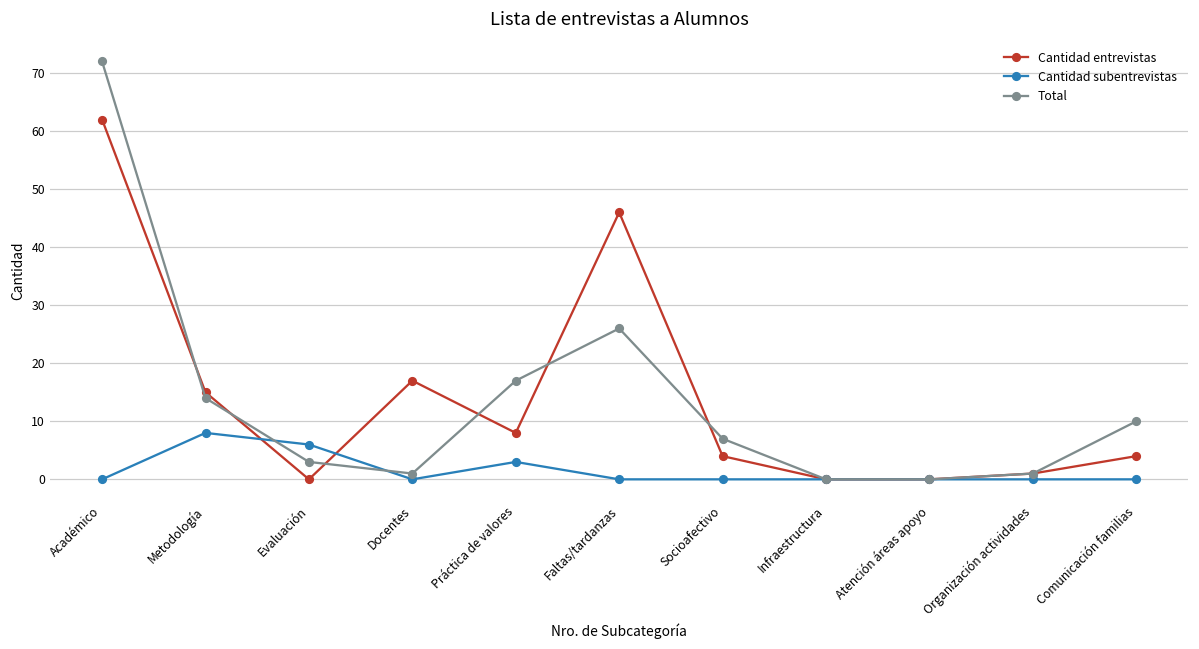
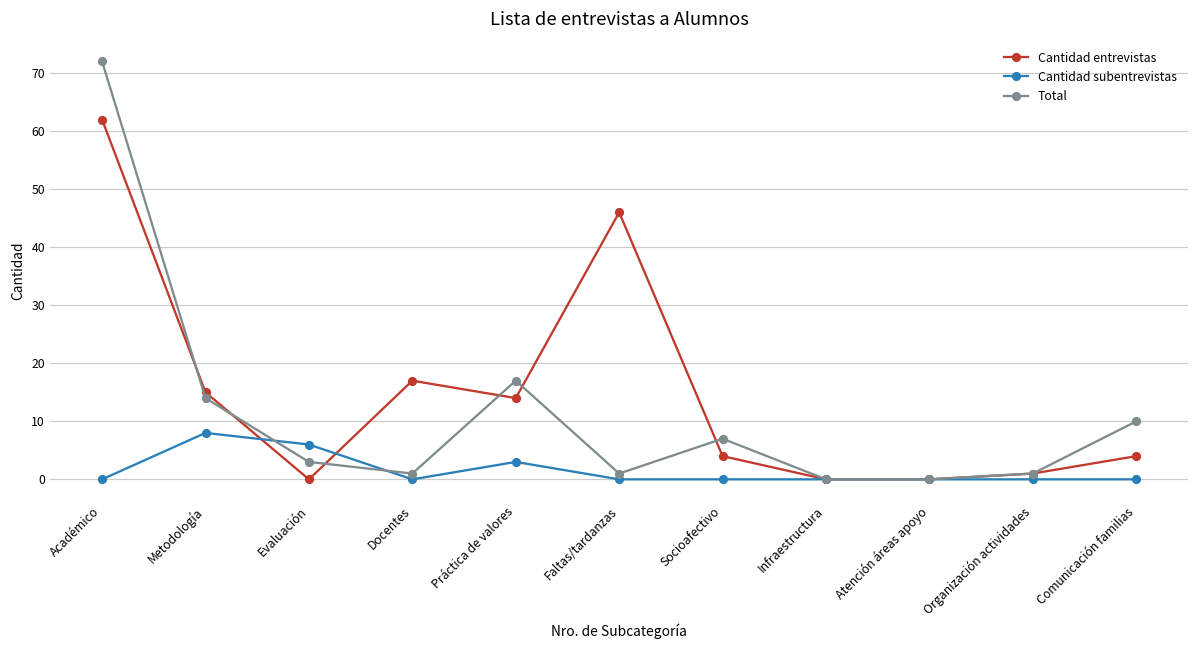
  {
    "Cantidad entrevistas": {
      "Académico": 62,
      "Metodología": 15,
      "Evaluación": 0,
      "Docentes": 17,
-     "Práctica de valores": 8,
+     "Práctica de valores": 14,
      "Faltas/tardanzas": 46,
      "Socioafectivo": 4,
      "Comunicación familias": 4
    },
    "Cantidad subentrevistas": {
      "Académico": 0,
      "Metodología": 8,
      "Evaluación": 6,
      "Docentes": 0,
      "Práctica de valores": 3,
      "Faltas/tardanzas": 0,
      "Socioafectivo": 0,
      "Organización actividades": 0,
      "Comunicación familias": 0
    },
    "Total": {
      "Académico": 72,
      "Metodología": 14,
      "Evaluación": 3,
      "Docentes": 1,
      "Práctica de valores": 17,
-     "Faltas/tardanzas": 26,
+     "Faltas/tardanzas": 1,
      "Socioafectivo": 7,
      "Comunicación familias": 10
    }
  }
